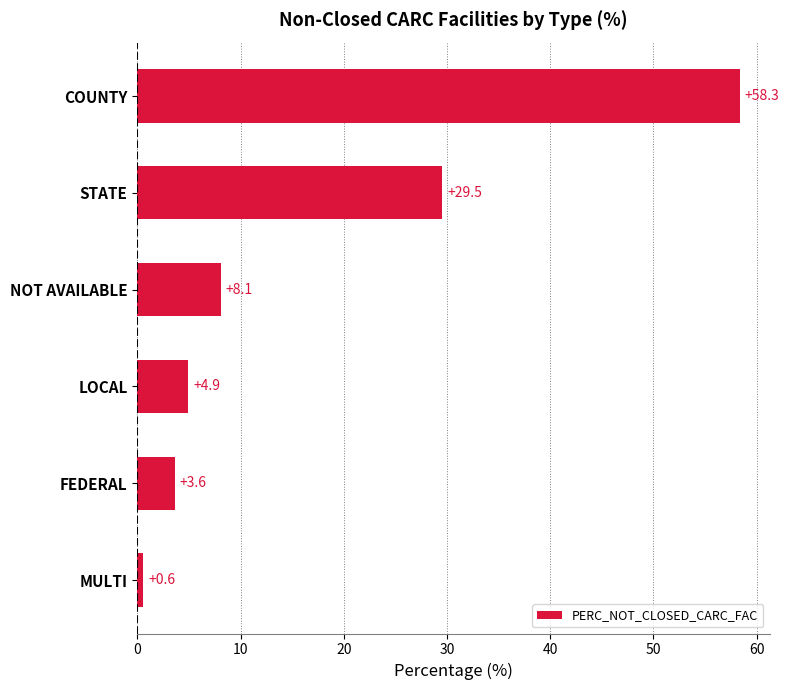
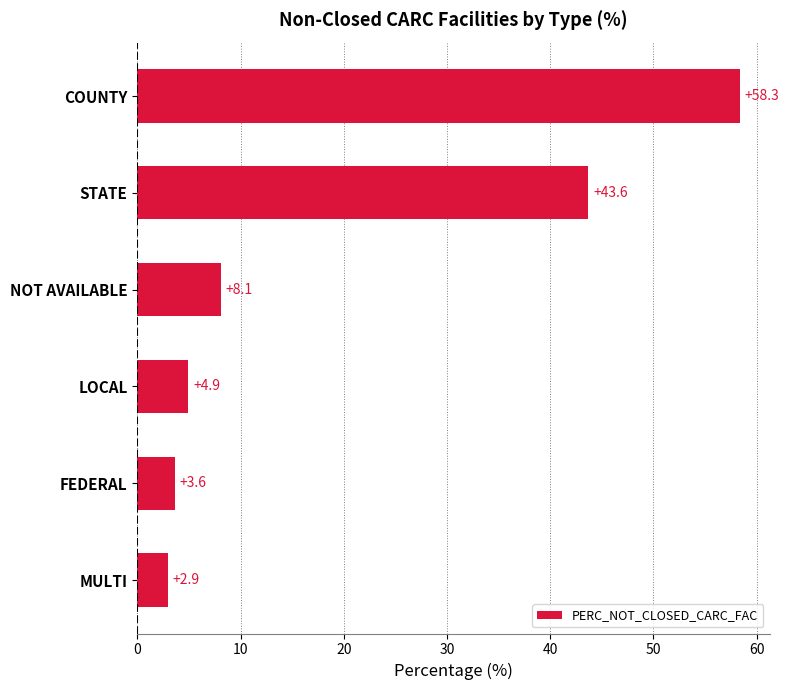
  {
    "COUNTY": "+58.3",
-   "STATE": "+29.5",
+   "STATE": "+43.6",
    "NOT AVAILABLE": "+8.1",
    "LOCAL": "+4.9",
    "FEDERAL": "+3.6",
-   "MULTI": "+0.6"
+   "MULTI": "+2.9"
  }
